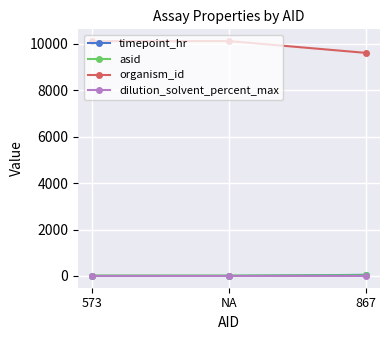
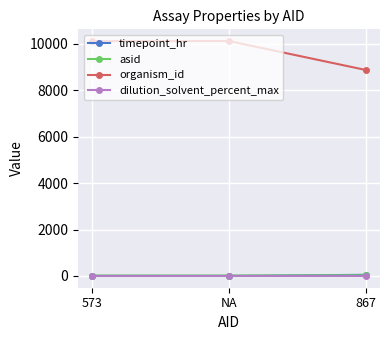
  {
    "organism_id": {
-     "867": 9600
+     "867": 8900
    }
  }
